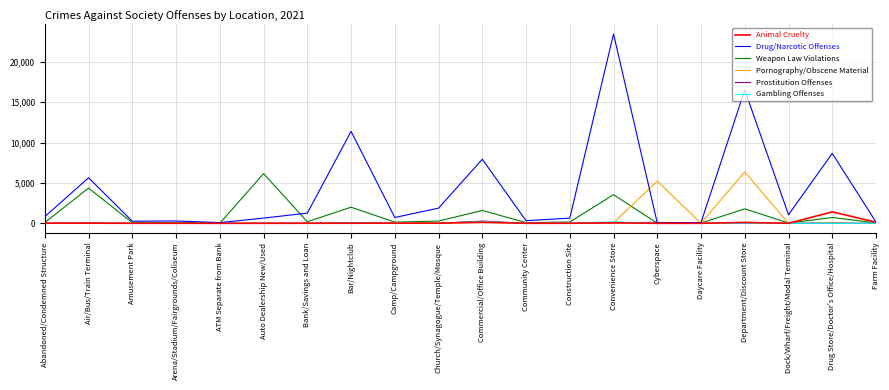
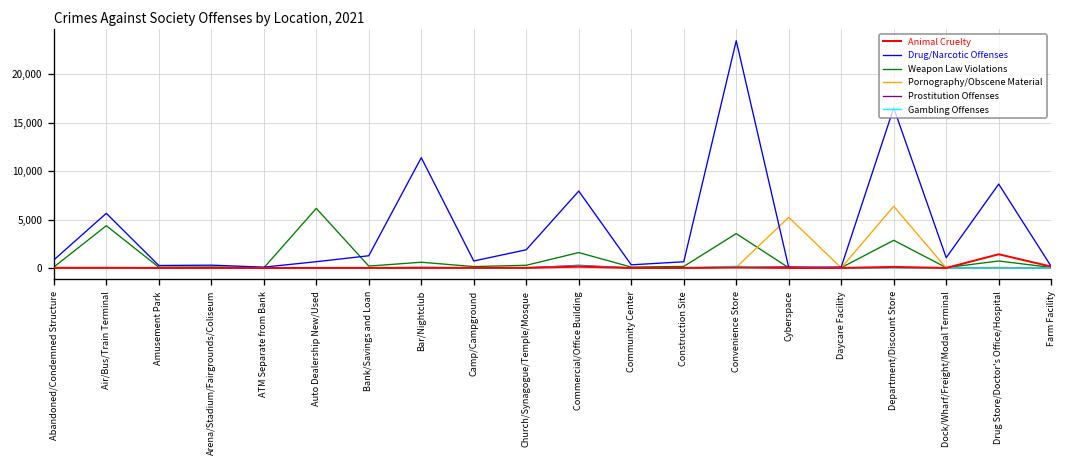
  {
    "Animal Cruelty": {
      "Drug Store/Doctor's Office/Hospital": "1,000"
    },
    "Drug/Narcotic Offenses": {
      "Abandoned/Condemned Structure": "1,000",
      "Air/Bus/Train Terminal": "6,000",
      "Auto Dealership New/Used": "1,000",
      "Bank/Savings and Loan": "1,000",
      "Bar/Nightclub": "11,000",
      "Camp/Campground": "1,000",
      "Church/Synagogue/Temple/Mosque": "2,000",
      "Commercial/Office Building": "8,000",
      "Construction Site": "1,000",
      "Convenience Store": "23,000",
      "Dock/Wharf/Freight/Modal Terminal": "1,000",
      "Drug Store/Doctor's Office/Hospital": "9,000"
    },
    "Weapon Law Violations": {
      "Air/Bus/Train Terminal": "4,000",
      "Auto Dealership New/Used": "6,000",
-     "Bar/Nightclub": "2,000",
+     "Bar/Nightclub": "1,000",
      "Commercial/Office Building": "2,000",
      "Convenience Store": "4,000",
-     "Department/Discount Store": "2,000",
+     "Department/Discount Store": "3,000",
      "Drug Store/Doctor's Office/Hospital": "1,000"
    },
    "Pornography/Obscene Material": {
      "Cyberspace": "5,000",
      "Department/Discount Store": "6,000"
    }
  }
